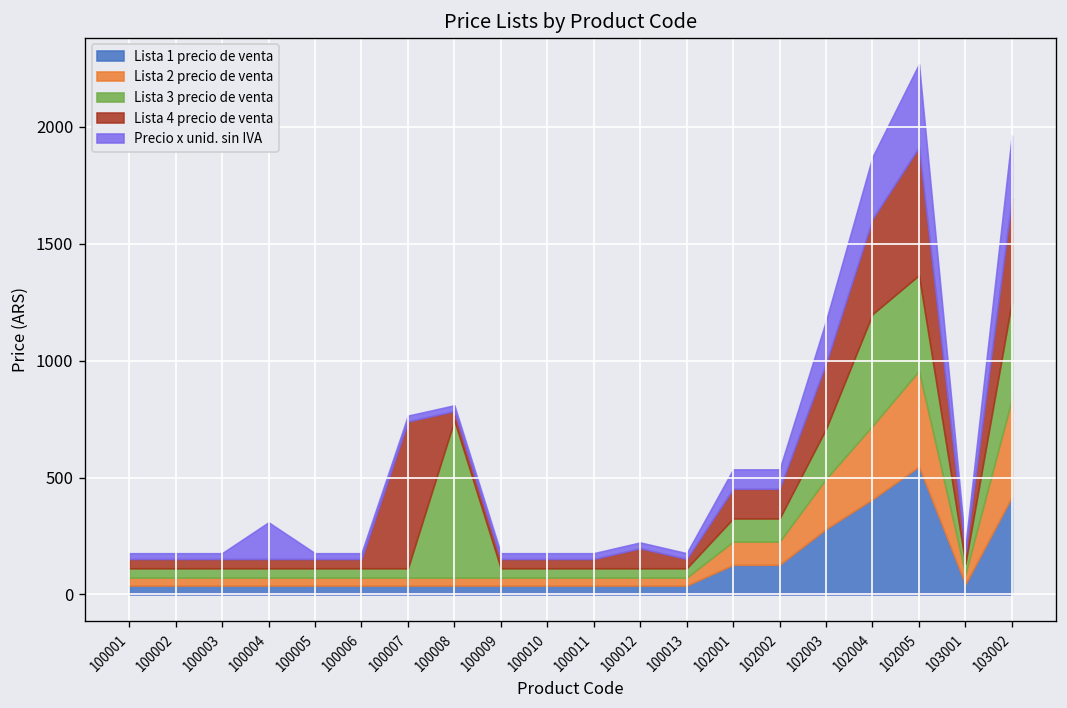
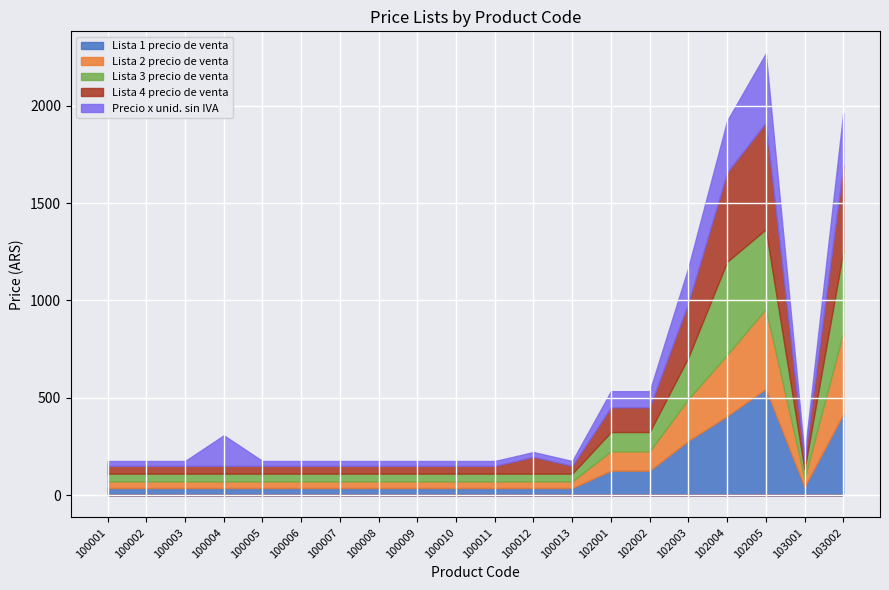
  {
    "Lista 2 precio de venta": {
      "100001": 30,
      "100002": 30,
      "100003": 30,
      "100004": 30,
      "100005": 30,
      "100006": 30,
      "100007": 30,
      "100008": 30,
      "100009": 30,
      "100010": 30,
      "100011": 30,
      "100012": 30,
      "100013": 30,
      "102001": 100,
      "102002": 100,
      "102003": 210,
      "102004": 310,
      "102005": 410,
      "103001": 40,
      "103002": 420
    },
    "Lista 3 precio de venta": {
      "100001": 40,
      "100002": 40,
      "100003": 40,
      "100004": 40,
      "100005": 40,
      "100006": 40,
      "100007": 40,
-     "100008": 670,
+     "100008": 40,
      "100009": 40,
      "100010": 40,
      "100011": 40,
      "100012": 40,
      "100013": 40,
      "102001": 100,
      "102002": 100,
      "102003": 210,
      "102004": 480,
      "102005": 410,
      "103001": 40,
      "103002": 420
    },
    "Lista 4 precio de venta": {
      "100001": 40,
      "100002": 40,
      "100003": 40,
      "100004": 40,
      "100005": 40,
      "100006": 40,
-     "100007": 630,
+     "100007": 40,
      "100008": 40,
      "100009": 40,
      "100010": 40,
      "100011": 40,
      "100012": 90,
      "100013": 40,
      "102001": 130,
      "102002": 130,
      "102003": 280,
-     "102004": 410,
+     "102004": 460,
      "102005": 550,
      "103001": 50,
      "103002": 440
    },
    "Precio x unid. sin IVA": {
      "100001": 20,
      "100002": 20,
      "100003": 20,
      "100004": 160,
      "100005": 20,
      "100006": 20,
      "100007": 20,
      "100008": 20,
      "100009": 20,
      "100010": 20,
      "100011": 20,
      "100012": 20,
      "100013": 20,
      "102001": 80,
      "102002": 80,
      "102003": 180,
      "102004": 260,
      "102005": 360,
      "103001": 30,
      "103002": 270
    }
  }
